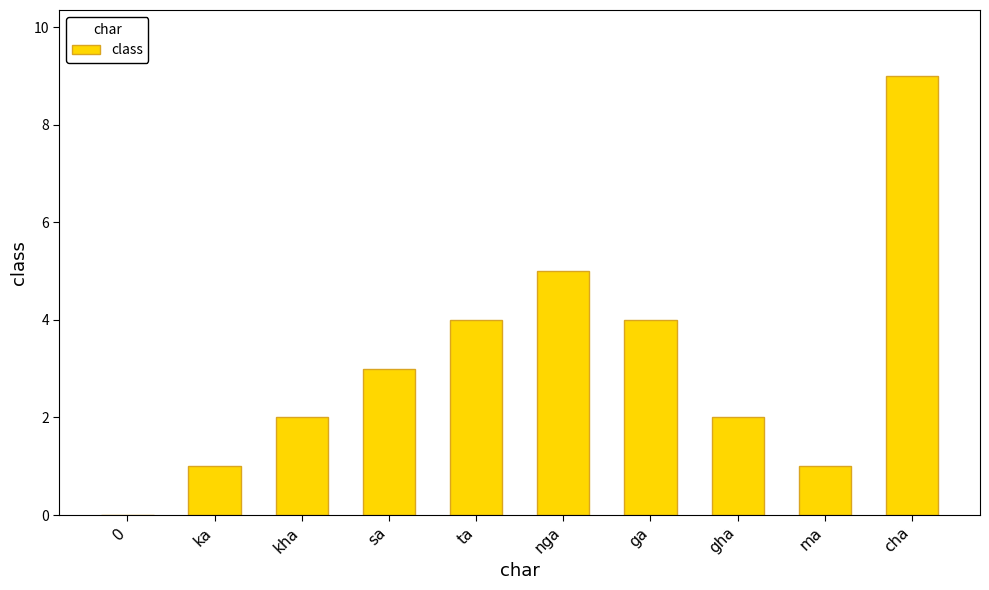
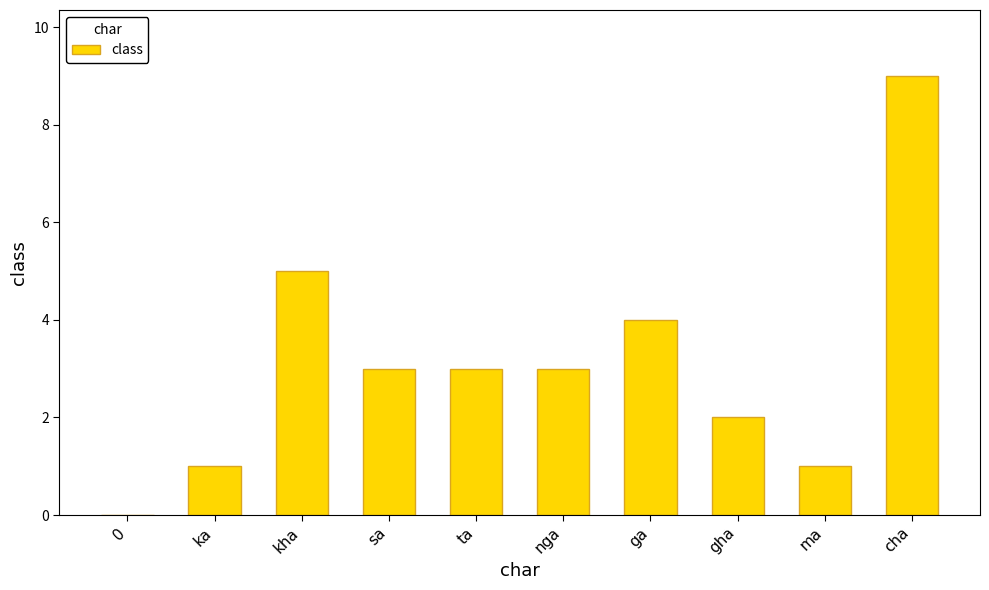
  {
    "0": 0,
    "ka": 1,
-   "kha": 2,
+   "kha": 5,
    "sa": 3,
-   "ta": 4,
-   "nga": 5,
+   "ta": 3,
+   "nga": 3,
    "ga": 4,
    "gha": 2,
    "ma": 1,
    "cha": 9
  }
